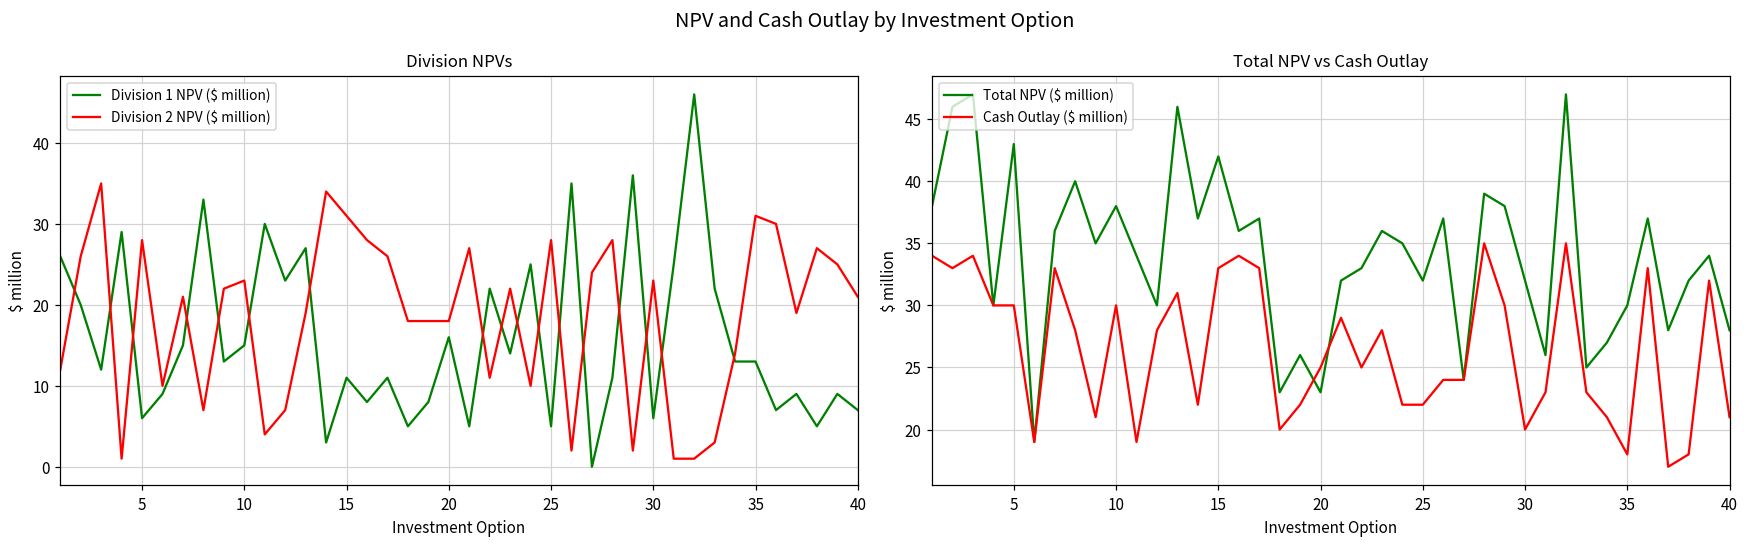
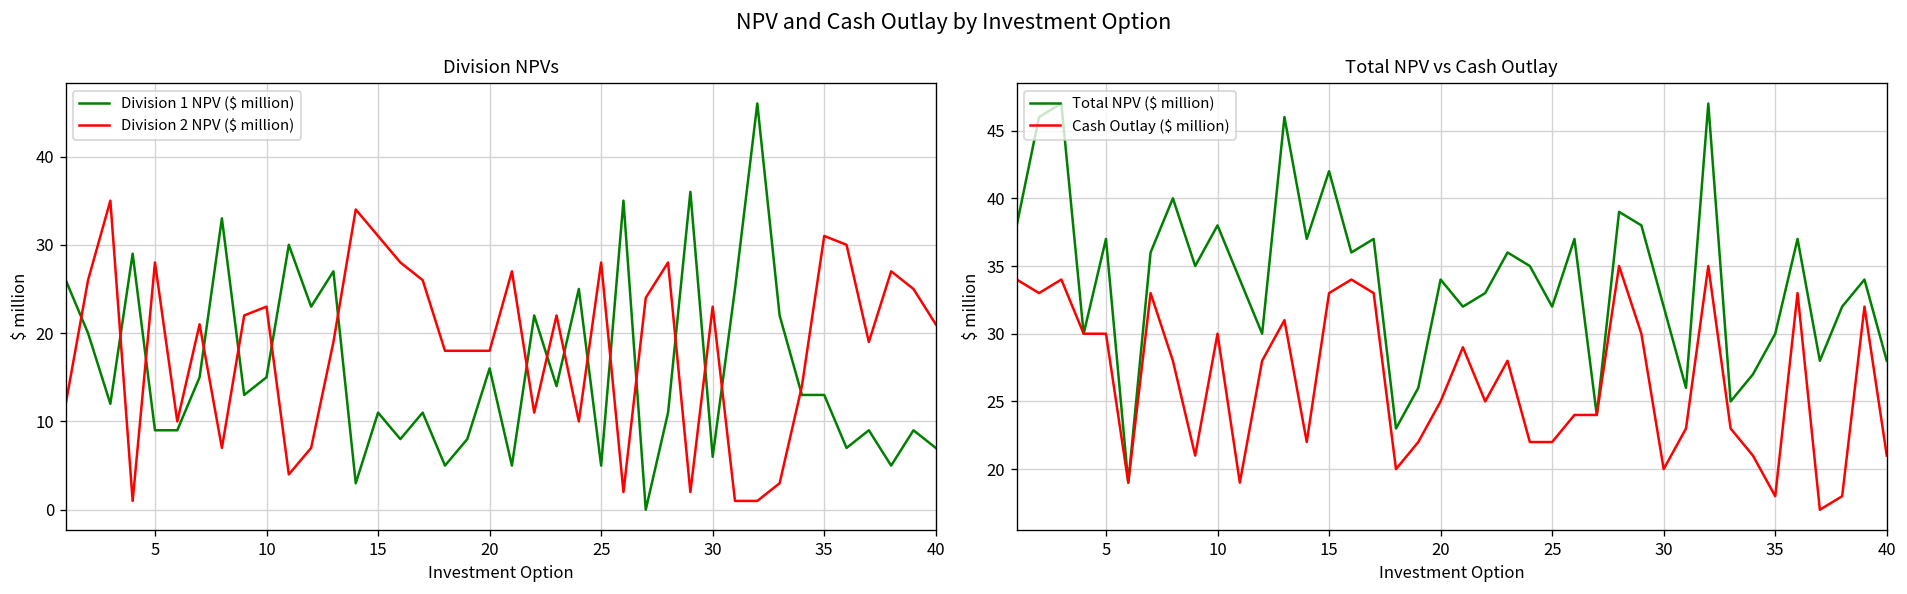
  {
    "Division NPVs": {
      "Division 1 NPV ($ million)": {
-       "5": 6,
+       "5": 9,
        "10": 15,
        "15": 11,
        "20": 16,
        "25": 5,
        "30": 6,
        "35": 13,
        "40": 7
      },
      "Division 2 NPV ($ million)": {
        "5": 28,
        "10": 23,
        "15": 31,
        "20": 18,
        "25": 28,
        "30": 23,
        "35": 31,
        "40": 21
      }
    },
    "Total NPV vs Cash Outlay": {
      "Total NPV ($ million)": {
-       "5": 43,
+       "5": 37,
        "10": 38,
        "15": 42,
-       "20": 23,
+       "20": 34,
        "25": 32,
        "30": 32,
        "35": 30,
        "40": 28
      },
      "Cash Outlay ($ million)": {
        "5": 30,
        "10": 30,
        "15": 33,
        "20": 25,
        "25": 22,
        "30": 20,
        "35": 18,
        "40": 21
      }
    }
  }
